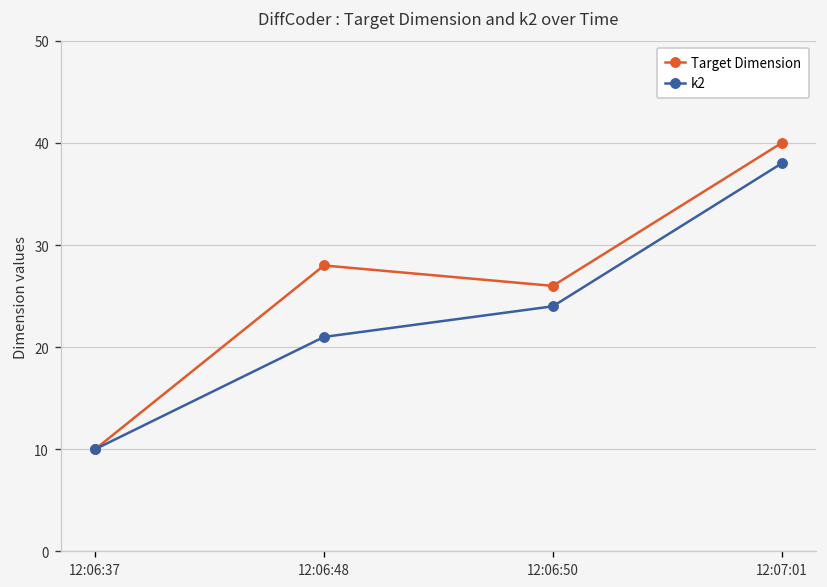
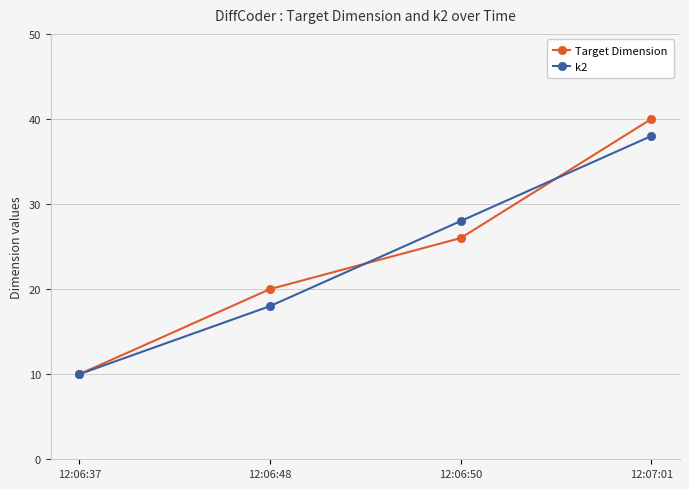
  {
    "Target Dimension": {
-     "12:06:48": 28,
+     "12:06:48": 20,
      "12:06:50": 26,
      "12:07:01": 40
    },
    "k2": {
-     "12:06:48": 21,
-     "12:06:50": 24,
+     "12:06:48": 18,
+     "12:06:50": 28,
      "12:07:01": 38
    }
  }
